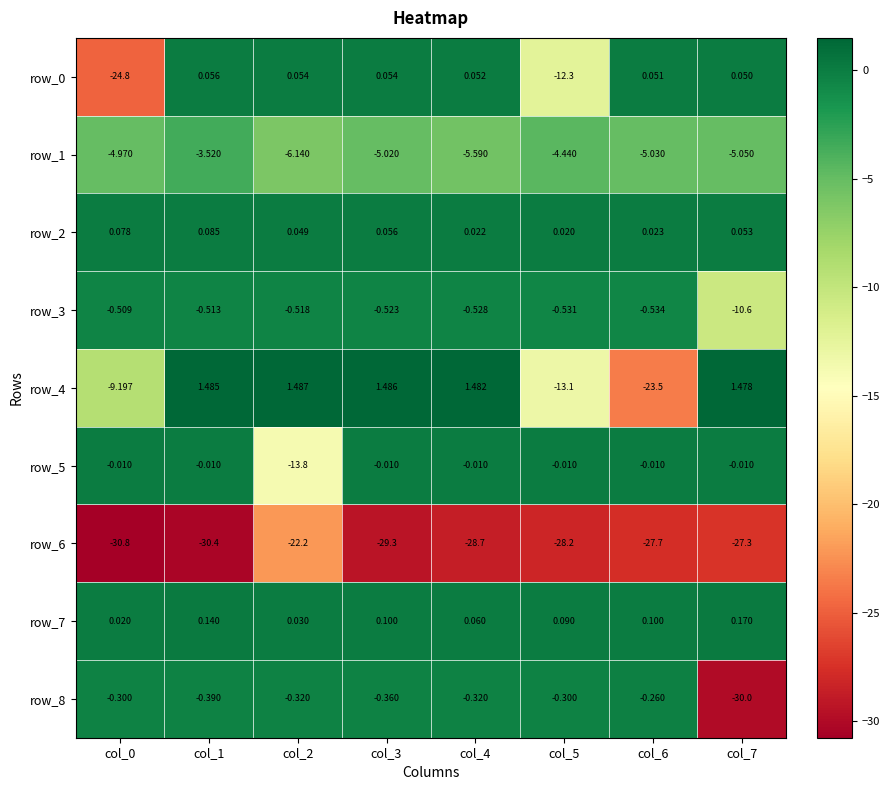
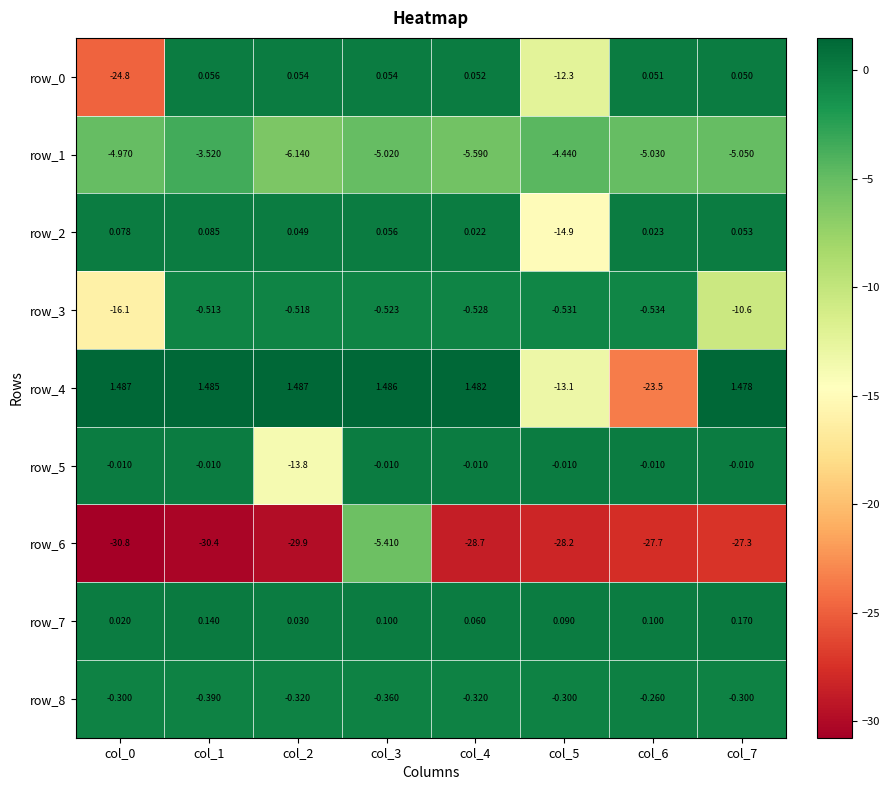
  {
    "row_0": {
      "col_0": -24.8,
      "col_1": 0.056,
      "col_2": 0.054,
      "col_3": 0.054,
      "col_4": 0.052,
      "col_5": -12.3,
      "col_6": 0.051,
      "col_7": 0.050
    },
    "row_1": {
      "col_0": -4.970,
      "col_1": -3.520,
      "col_2": -6.140,
      "col_3": -5.020,
      "col_4": -5.590,
      "col_5": -4.440,
      "col_6": -5.030,
      "col_7": -5.050
    },
    "row_2": {
      "col_0": 0.078,
      "col_1": 0.085,
      "col_2": 0.049,
      "col_3": 0.056,
      "col_4": 0.022,
-     "col_5": 0.020,
+     "col_5": -14.9,
      "col_6": 0.023,
      "col_7": 0.053
    },
    "row_3": {
-     "col_0": -0.509,
+     "col_0": -16.1,
      "col_1": -0.513,
      "col_2": -0.518,
      "col_3": -0.523,
      "col_4": -0.528,
      "col_5": -0.531,
      "col_6": -0.534,
      "col_7": -10.6
    },
    "row_4": {
-     "col_0": -9.197,
+     "col_0": 1.487,
      "col_1": 1.485,
      "col_2": 1.487,
      "col_3": 1.486,
      "col_4": 1.482,
      "col_5": -13.1,
      "col_6": -23.5,
      "col_7": 1.478
    },
    "row_5": {
      "col_0": -0.010,
      "col_1": -0.010,
      "col_2": -13.8,
      "col_3": -0.010,
      "col_4": -0.010,
      "col_5": -0.010,
      "col_6": -0.010,
      "col_7": -0.010
    },
    "row_6": {
      "col_0": -30.8,
      "col_1": -30.4,
-     "col_2": -22.2,
-     "col_3": -29.3,
+     "col_2": -29.9,
+     "col_3": -5.410,
      "col_4": -28.7,
      "col_5": -28.2,
      "col_6": -27.7,
      "col_7": -27.3
    },
    "row_7": {
      "col_0": 0.020,
      "col_1": 0.140,
      "col_2": 0.030,
      "col_3": 0.100,
      "col_4": 0.060,
      "col_5": 0.090,
      "col_6": 0.100,
      "col_7": 0.170
    },
    "row_8": {
      "col_0": -0.300,
      "col_1": -0.390,
      "col_2": -0.320,
      "col_3": -0.360,
      "col_4": -0.320,
      "col_5": -0.300,
      "col_6": -0.260,
-     "col_7": -30.0
+     "col_7": -0.300
    }
  }
